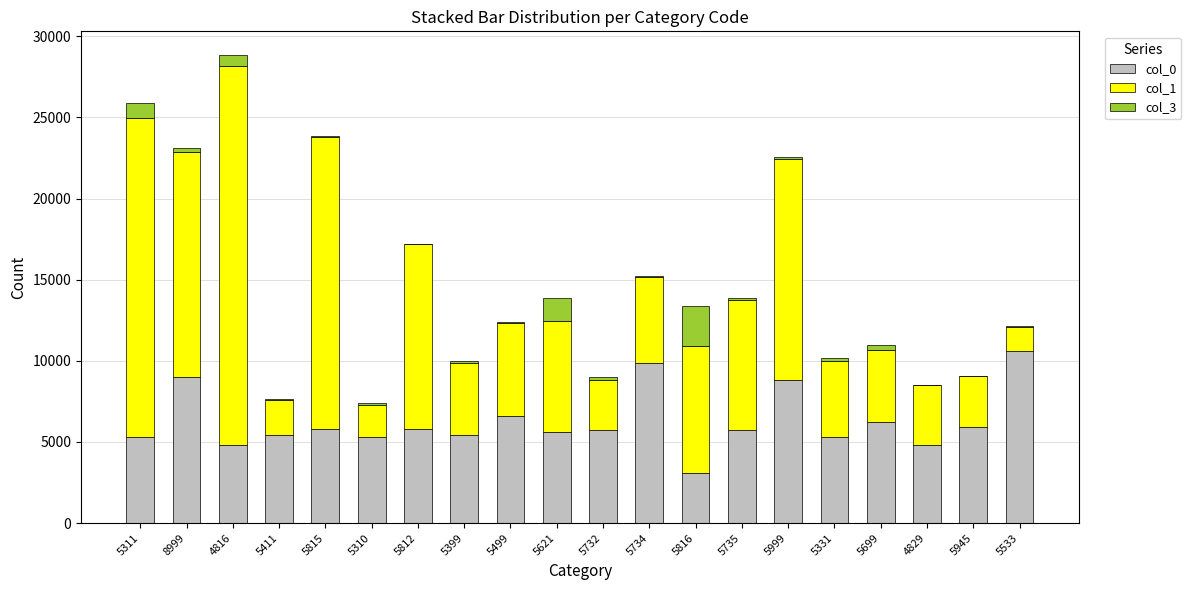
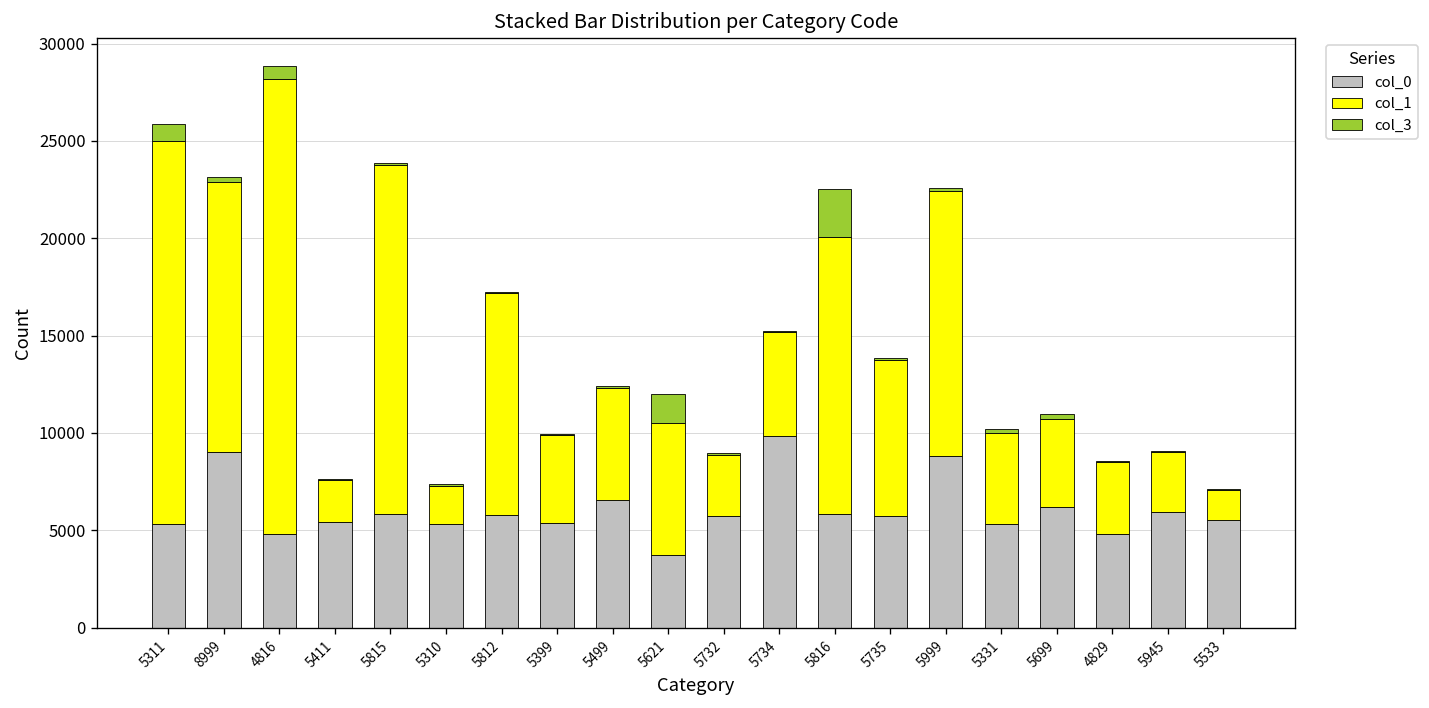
  {
    "col_0": {
      "5311": 5300,
      "8999": 9000,
      "4816": 4800,
      "5411": 5400,
      "5815": 5800,
      "5310": 5300,
      "5812": 5800,
      "5399": 5400,
      "5499": 6600,
-     "5621": 5600,
+     "5621": 3700,
      "5732": 5700,
      "5734": 9800,
-     "5816": 3100,
+     "5816": 5800,
      "5735": 5700,
      "5999": 8800,
      "5331": 5300,
      "5699": 6200,
      "4829": 4800,
      "5945": 5900,
-     "5533": 10600
+     "5533": 5500
    },
    "col_1": {
      "5311": 19700,
      "8999": 13900,
      "4816": 23400,
      "5411": 2200,
      "5815": 18000,
      "5310": 2000,
      "5812": 11400,
      "5399": 4500,
      "5499": 5700,
      "5621": 6800,
      "5732": 3100,
      "5734": 5300,
-     "5816": 7800,
+     "5816": 14300,
      "5735": 8000,
      "5999": 13600,
      "5331": 4700,
      "5699": 4500,
      "4829": 3700,
      "5945": 3100,
      "5533": 1500
    },
    "col_3": {
      "5311": 900,
      "8999": 200,
      "4816": 700,
      "5621": 1400,
      "5816": 2500,
      "5331": 200,
      "5699": 300
    }
  }
